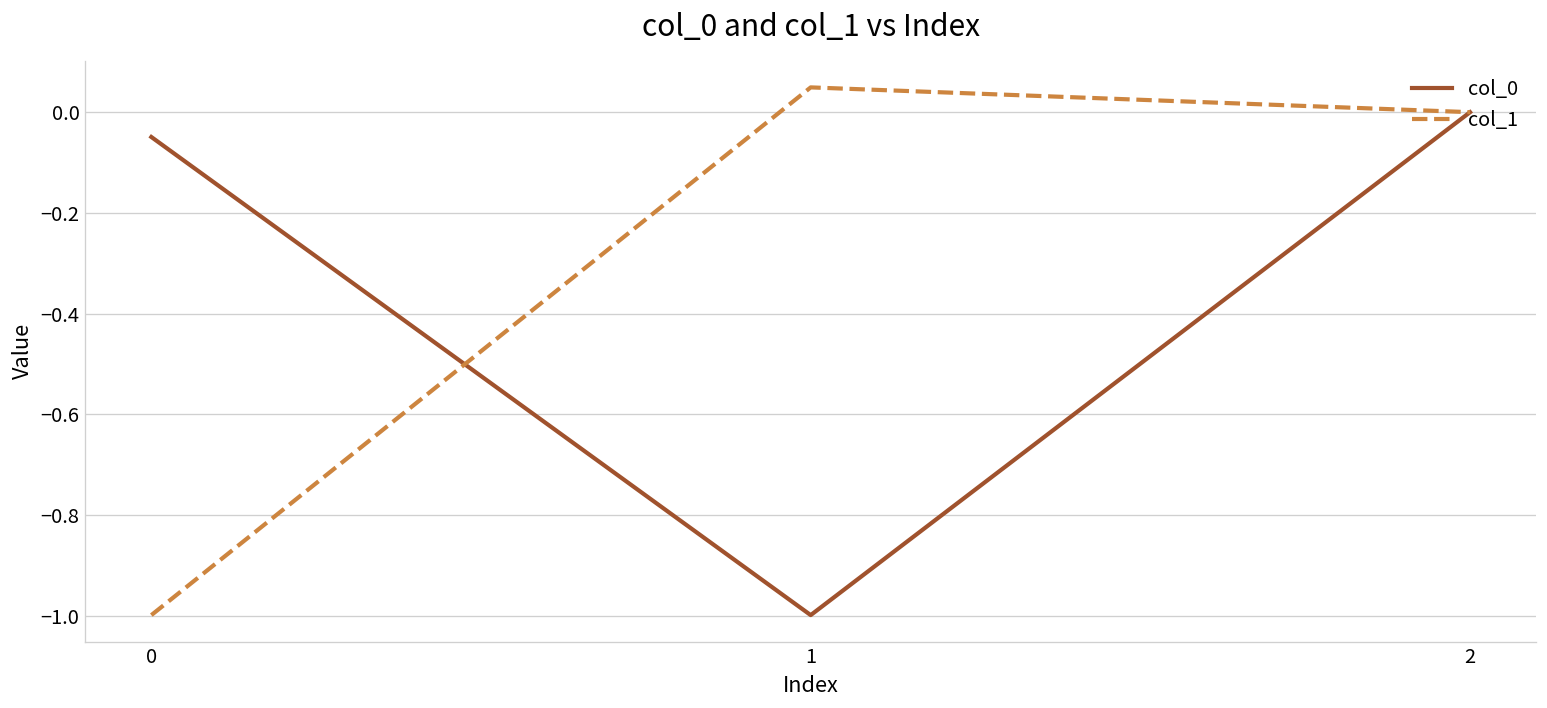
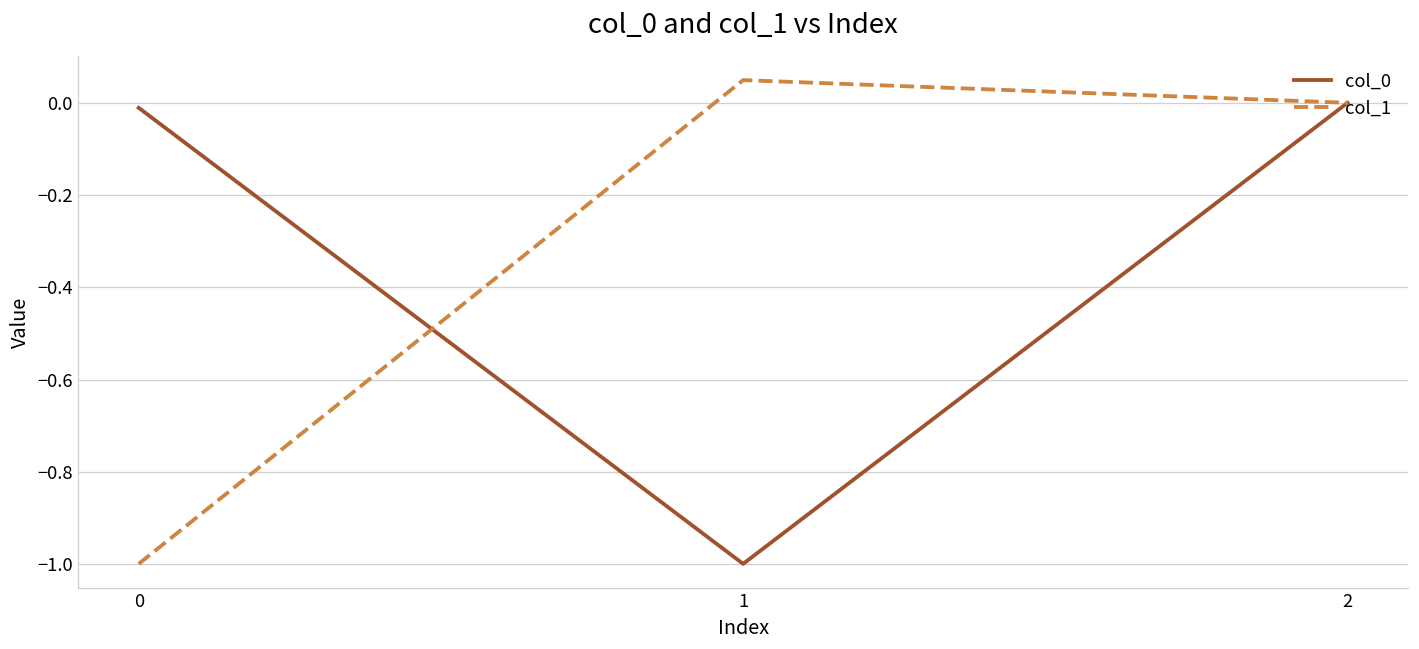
  {
    "col_0": {
-     "0": -0.05,
+     "0": -0.01,
      "1": -1.00
    },
    "col_1": {
      "0": -1.00,
      "1": 0.05
    }
  }
